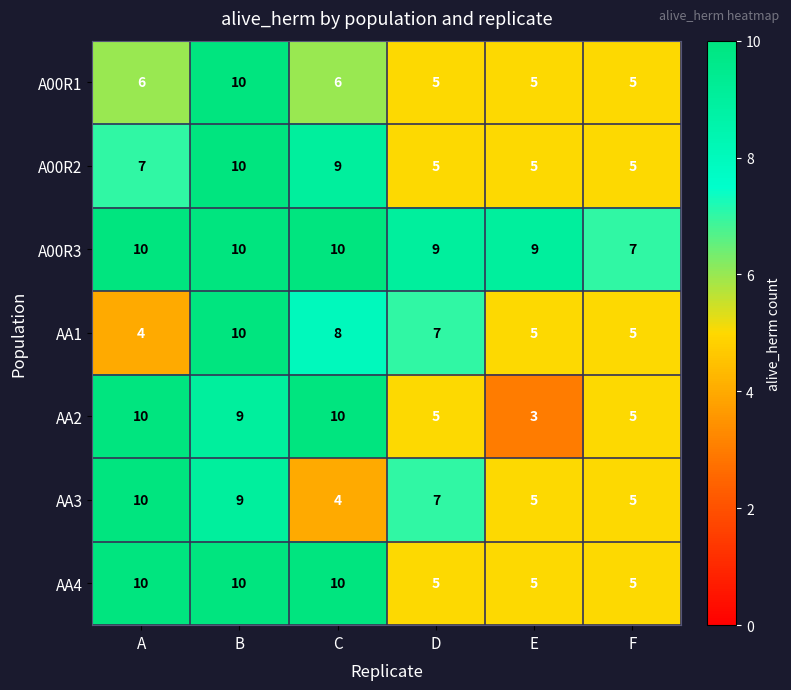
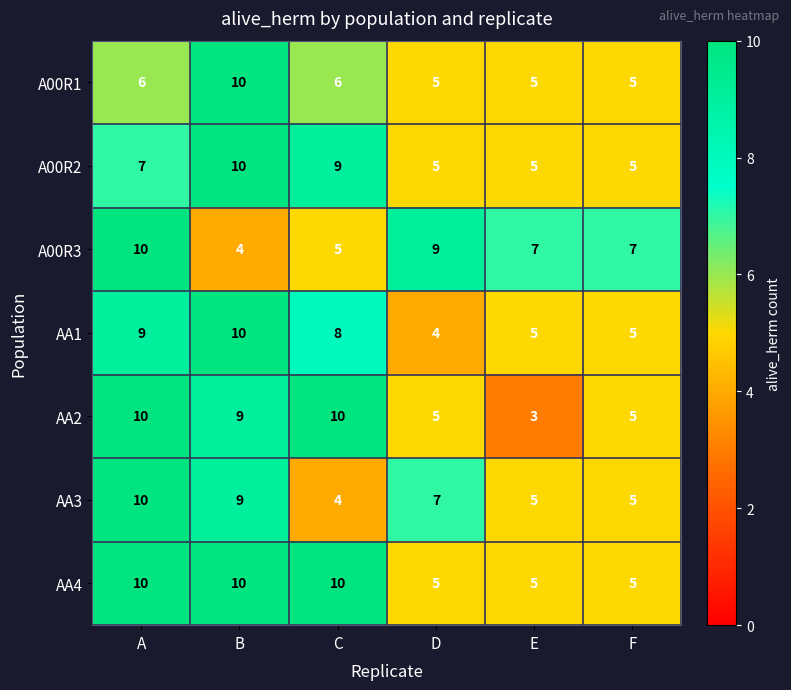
  {
    "A00R1": {
      "A": 6,
      "B": 10,
      "C": 6,
      "D": 5,
      "E": 5,
      "F": 5
    },
    "A00R2": {
      "A": 7,
      "B": 10,
      "C": 9,
      "D": 5,
      "E": 5,
      "F": 5
    },
    "A00R3": {
      "A": 10,
-     "B": 10,
-     "C": 10,
+     "B": 4,
+     "C": 5,
      "D": 9,
-     "E": 9,
+     "E": 7,
      "F": 7
    },
    "AA1": {
-     "A": 4,
+     "A": 9,
      "B": 10,
      "C": 8,
-     "D": 7,
+     "D": 4,
      "E": 5,
      "F": 5
    },
    "AA2": {
      "A": 10,
      "B": 9,
      "C": 10,
      "D": 5,
      "E": 3,
      "F": 5
    },
    "AA3": {
      "A": 10,
      "B": 9,
      "C": 4,
      "D": 7,
      "E": 5,
      "F": 5
    },
    "AA4": {
      "A": 10,
      "B": 10,
      "C": 10,
      "D": 5,
      "E": 5,
      "F": 5
    }
  }
